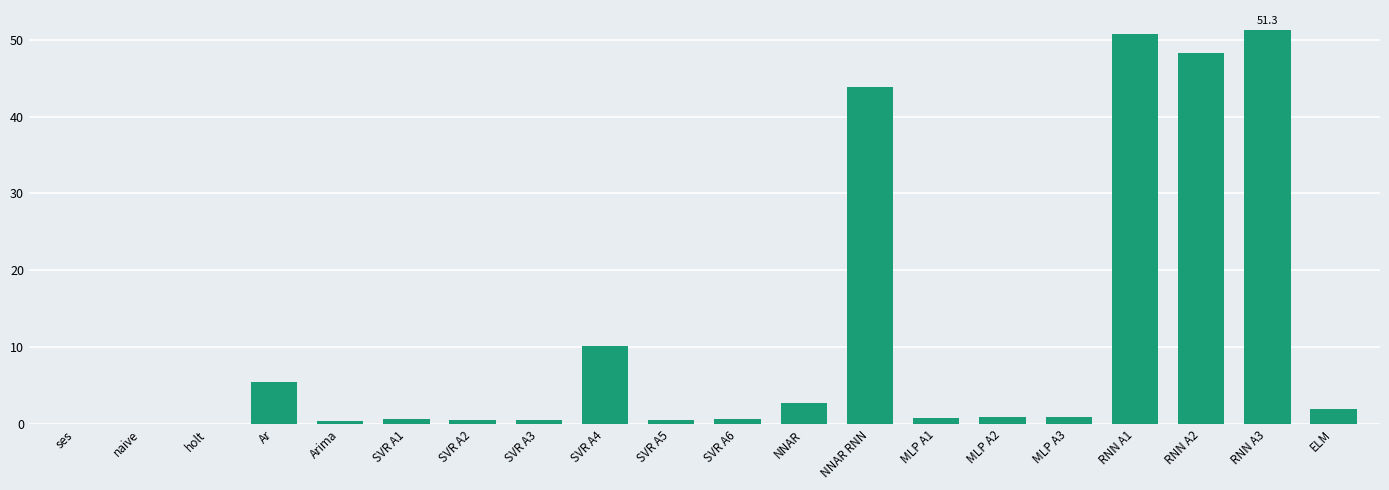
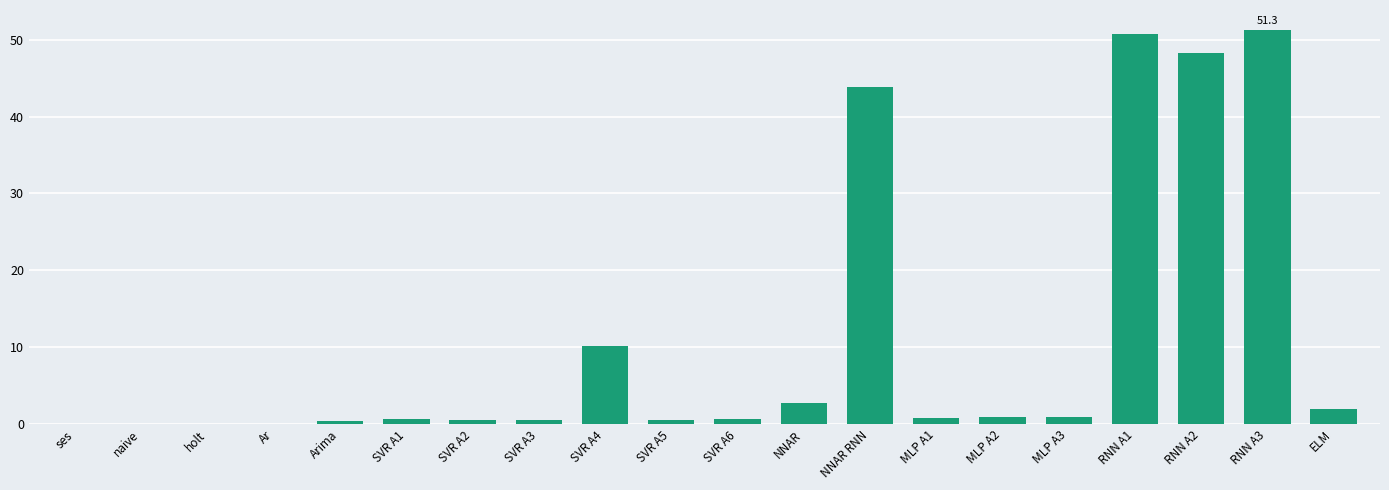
  {
-   "Ar": 5,
+   "Ar": 0,
    "Arima": 0,
    "SVR A1": 1,
    "SVR A2": 1,
    "SVR A3": 1,
    "SVR A4": 10,
    "SVR A5": 1,
    "SVR A6": 1,
    "NNAR": 3,
    "NNAR RNN": 44,
    "MLP A1": 1,
    "MLP A2": 1,
    "MLP A3": 1,
    "RNN A1": 51,
    "RNN A2": 48,
    "ELM": 2
  }
